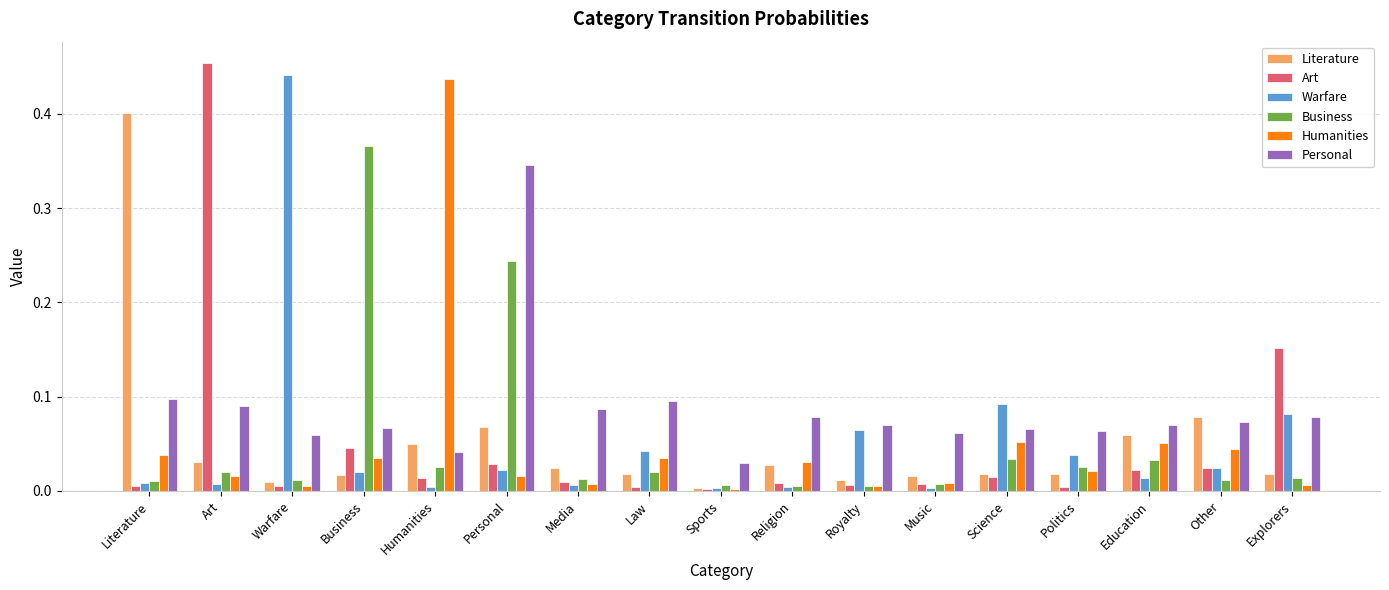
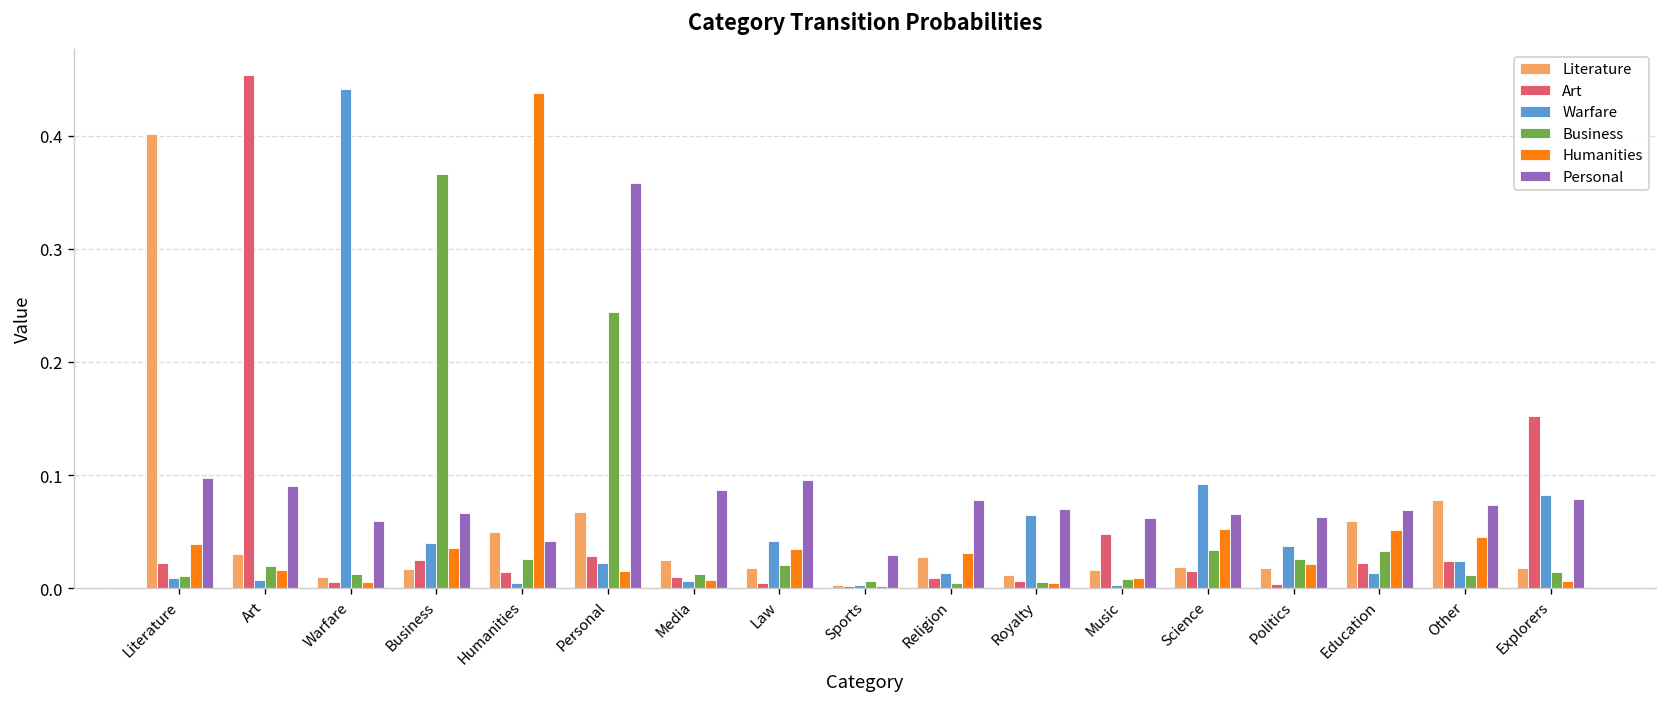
  {
    "Literature": {
      "Literature": 0.40,
      "Art": 0.03,
      "Warfare": 0.01,
      "Business": 0.02,
      "Humanities": 0.05,
      "Personal": 0.07,
      "Media": 0.02,
      "Law": 0.02,
      "Sports": 0.00,
      "Religion": 0.03,
      "Royalty": 0.01,
      "Music": 0.02,
      "Science": 0.02,
      "Politics": 0.02,
      "Education": 0.06,
      "Other": 0.08,
      "Explorers": 0.02
    },
    "Art": {
-     "Literature": 0.01,
+     "Literature": 0.02,
      "Art": 0.45,
      "Warfare": 0.01,
-     "Business": 0.05,
+     "Business": 0.03,
      "Humanities": 0.01,
      "Personal": 0.03,
      "Media": 0.01,
      "Law": 0.00,
      "Religion": 0.01,
      "Royalty": 0.01,
-     "Music": 0.01,
+     "Music": 0.05,
      "Science": 0.02,
      "Politics": 0.00,
      "Education": 0.02,
      "Other": 0.02,
      "Explorers": 0.15
    },
    "Warfare": {
      "Literature": 0.01,
      "Art": 0.01,
      "Warfare": 0.44,
-     "Business": 0.02,
+     "Business": 0.04,
      "Humanities": 0.00,
      "Personal": 0.02,
      "Media": 0.01,
      "Law": 0.04,
      "Sports": 0.00,
-     "Religion": 0.00,
+     "Religion": 0.01,
      "Royalty": 0.06,
      "Music": 0.00,
      "Science": 0.09,
      "Politics": 0.04,
      "Education": 0.01,
      "Other": 0.02,
      "Explorers": 0.08
    },
    "Business": {
      "Literature": 0.01,
      "Art": 0.02,
      "Warfare": 0.01,
      "Business": 0.37,
      "Humanities": 0.03,
      "Personal": 0.24,
      "Media": 0.01,
      "Law": 0.02,
      "Sports": 0.01,
      "Religion": 0.00,
      "Royalty": 0.01,
      "Music": 0.01,
      "Science": 0.03,
      "Politics": 0.03,
      "Education": 0.03,
      "Other": 0.01,
      "Explorers": 0.01
    },
    "Humanities": {
      "Literature": 0.04,
      "Art": 0.02,
      "Warfare": 0.01,
      "Business": 0.04,
      "Humanities": 0.44,
      "Personal": 0.02,
      "Media": 0.01,
      "Law": 0.03,
      "Religion": 0.03,
      "Royalty": 0.00,
      "Music": 0.01,
      "Science": 0.05,
      "Politics": 0.02,
      "Education": 0.05,
      "Other": 0.05,
      "Explorers": 0.01
    },
    "Personal": {
      "Literature": 0.10,
      "Art": 0.09,
      "Warfare": 0.06,
      "Business": 0.07,
      "Humanities": 0.04,
-     "Personal": 0.35,
+     "Personal": 0.36,
      "Media": 0.09,
      "Law": 0.10,
      "Sports": 0.03,
      "Religion": 0.08,
      "Royalty": 0.07,
      "Music": 0.06,
      "Science": 0.07,
      "Politics": 0.06,
      "Education": 0.07,
      "Other": 0.07,
      "Explorers": 0.08
    }
  }
